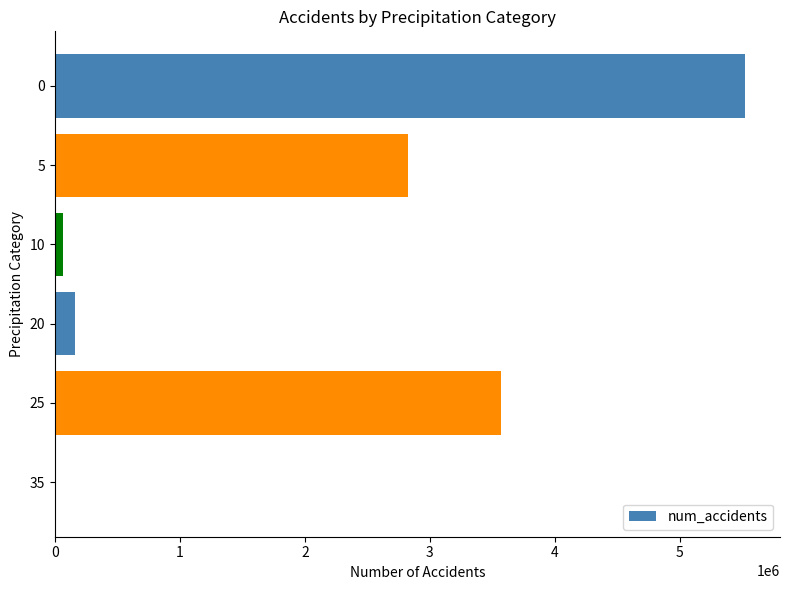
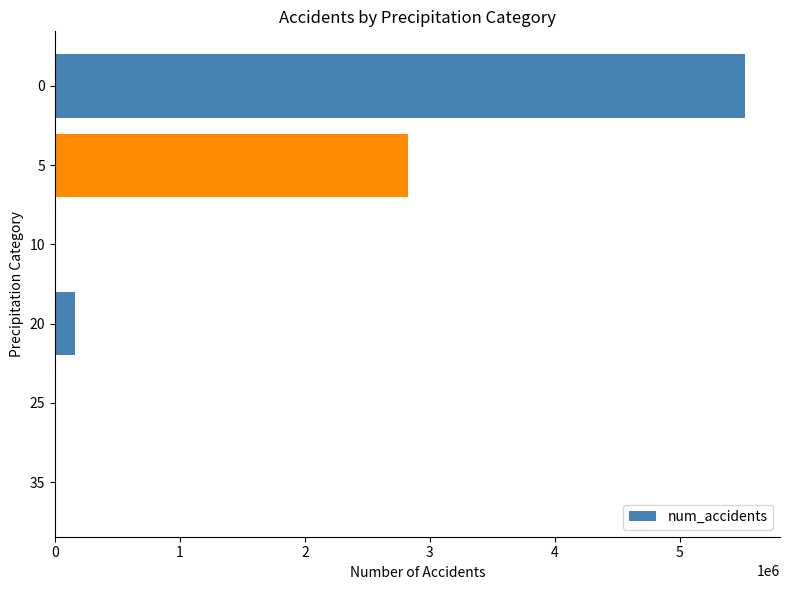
  {
    "0": 5520000,
    "5": 2830000,
-   "10": 70000,
+   "10": 0,
    "20": 160000,
-   "25": 3570000
+   "25": 0
  }
